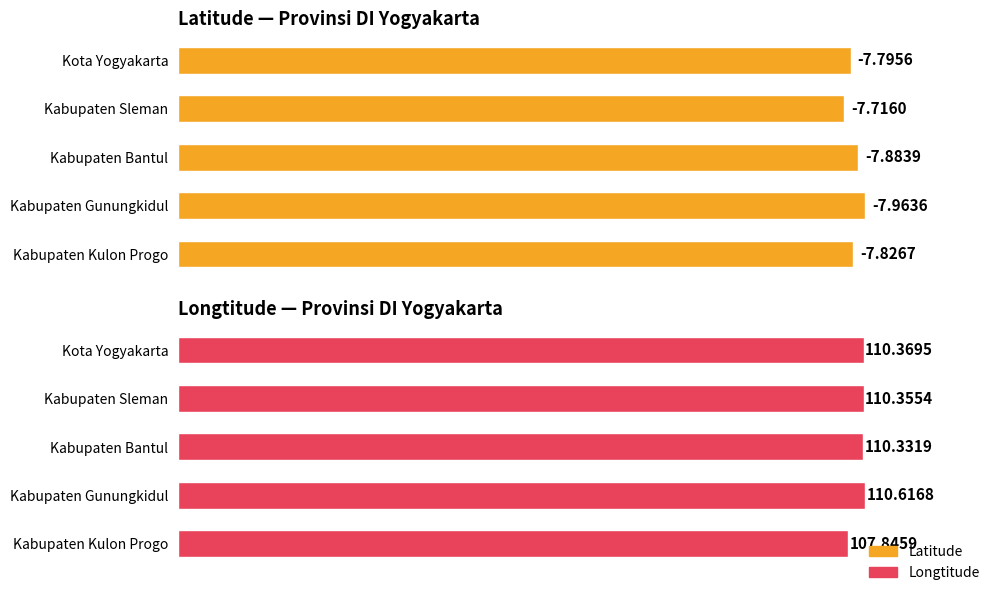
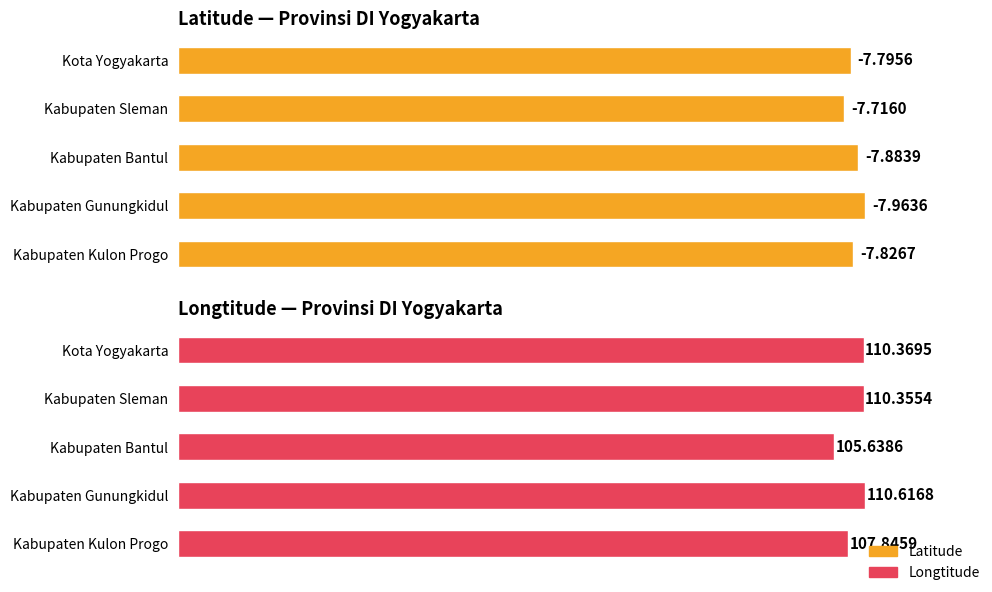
  {
    "Longtitude — Provinsi DI Yogyakarta": {
      "Kota Yogyakarta": 110.3695,
      "Kabupaten Sleman": 110.3554,
-     "Kabupaten Bantul": 110.3319,
+     "Kabupaten Bantul": 105.6386,
      "Kabupaten Gunungkidul": 110.6168,
      "Kabupaten Kulon Progo": 107.8459
    }
  }
